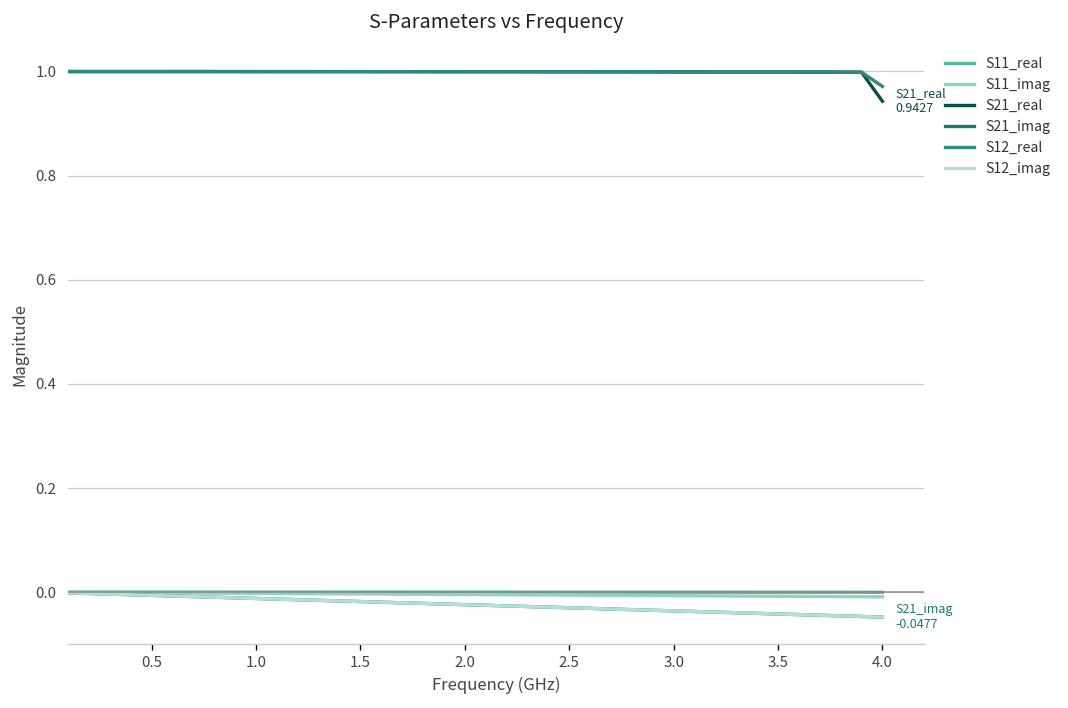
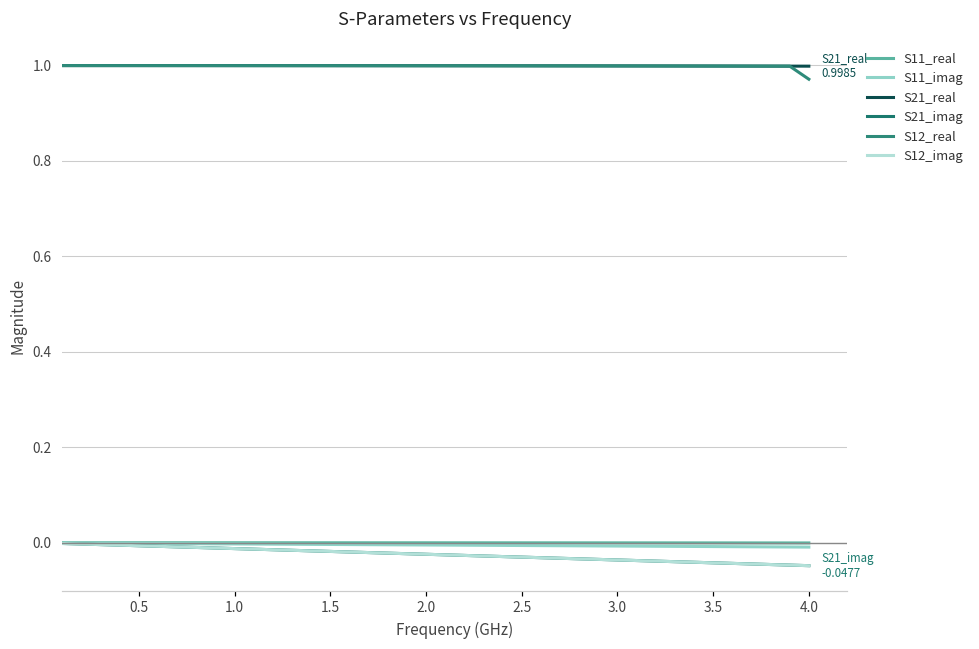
  {
    "S11_real": {
      "3.0": 0.00,
      "3.5": 0.00,
      "4.0": 0.00
    },
    "S21_real": {
-     "4.0": 0.9427
+     "4.0": 0.9985
    }
  }
